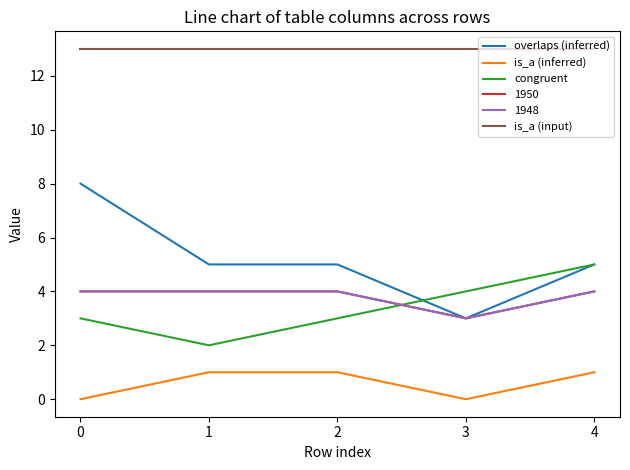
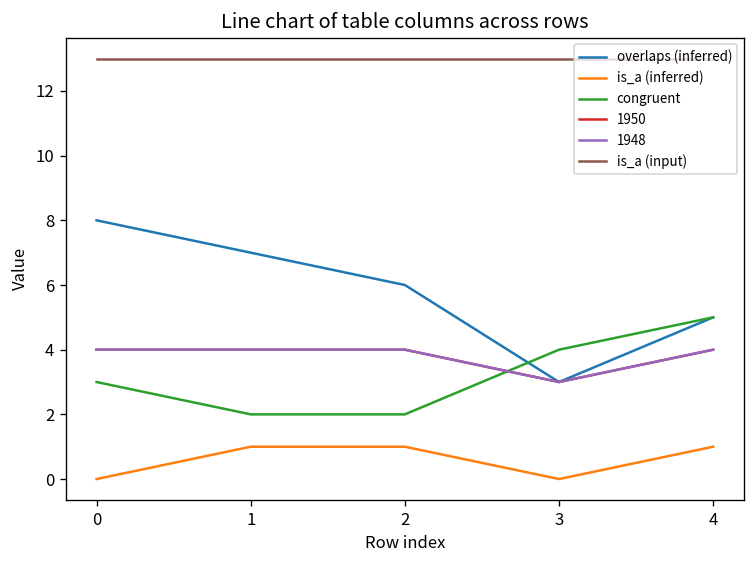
  {
    "overlaps (inferred)": {
      "0": 8,
-     "1": 5,
-     "2": 5
+     "1": 7,
+     "2": 6
    },
    "is_a (inferred)": {
      "0": 0,
      "1": 1,
      "2": 1,
      "3": 0,
      "4": 1
    },
    "congruent": {
      "0": 3,
      "1": 2,
-     "2": 3,
+     "2": 2,
      "3": 4
    },
    "1948": {
      "0": 4,
      "1": 4,
      "2": 4,
      "4": 4
    },
    "is_a (input)": {
      "0": 13,
      "1": 13,
      "2": 13,
      "3": 13
    }
  }
